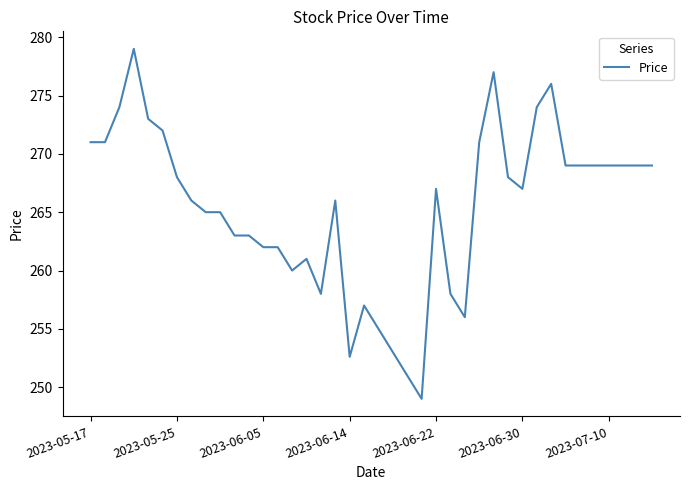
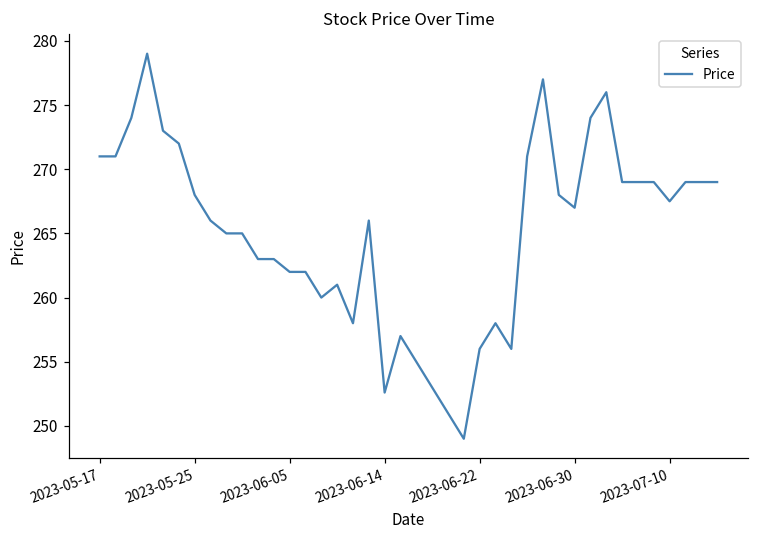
  {
    "2023-05-17": 271.0,
    "2023-05-25": 268.0,
    "2023-06-05": 262.0,
    "2023-06-14": 252.6,
-   "2023-06-22": 267,
+   "2023-06-22": 256,
    "2023-06-30": 267.0,
-   "2023-07-10": 269.0
+   "2023-07-10": 267.5
  }
